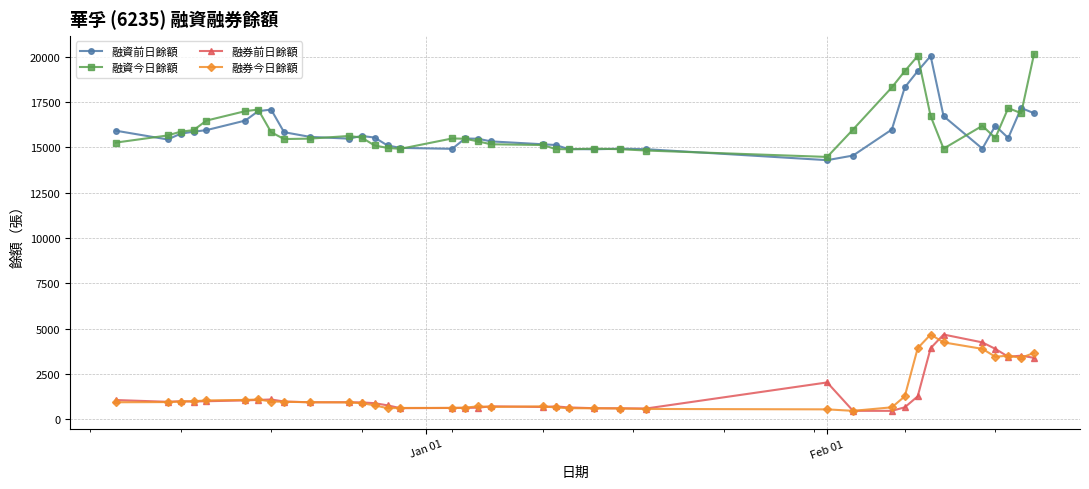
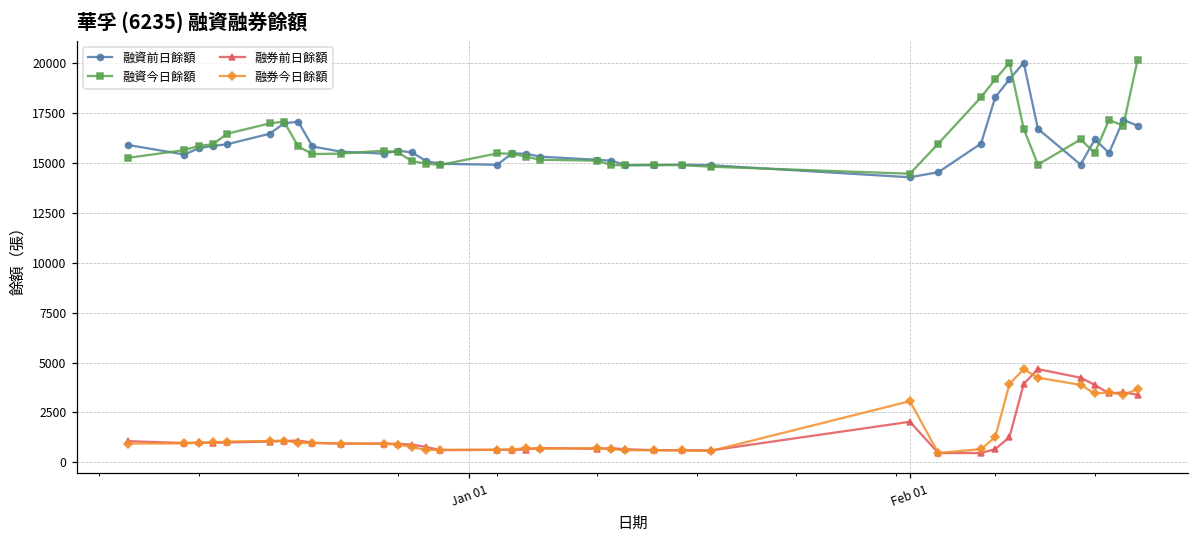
  {
    "融資前日餘額": {
      "Feb 01": 14300
    },
    "融資今日餘額": {
      "Feb 01": 14500
    },
    "融券前日餘額": {
      "Feb 01": 2000
    },
    "融券今日餘額": {
-     "Feb 01": 500
+     "Feb 01": 3100
    }
  }
